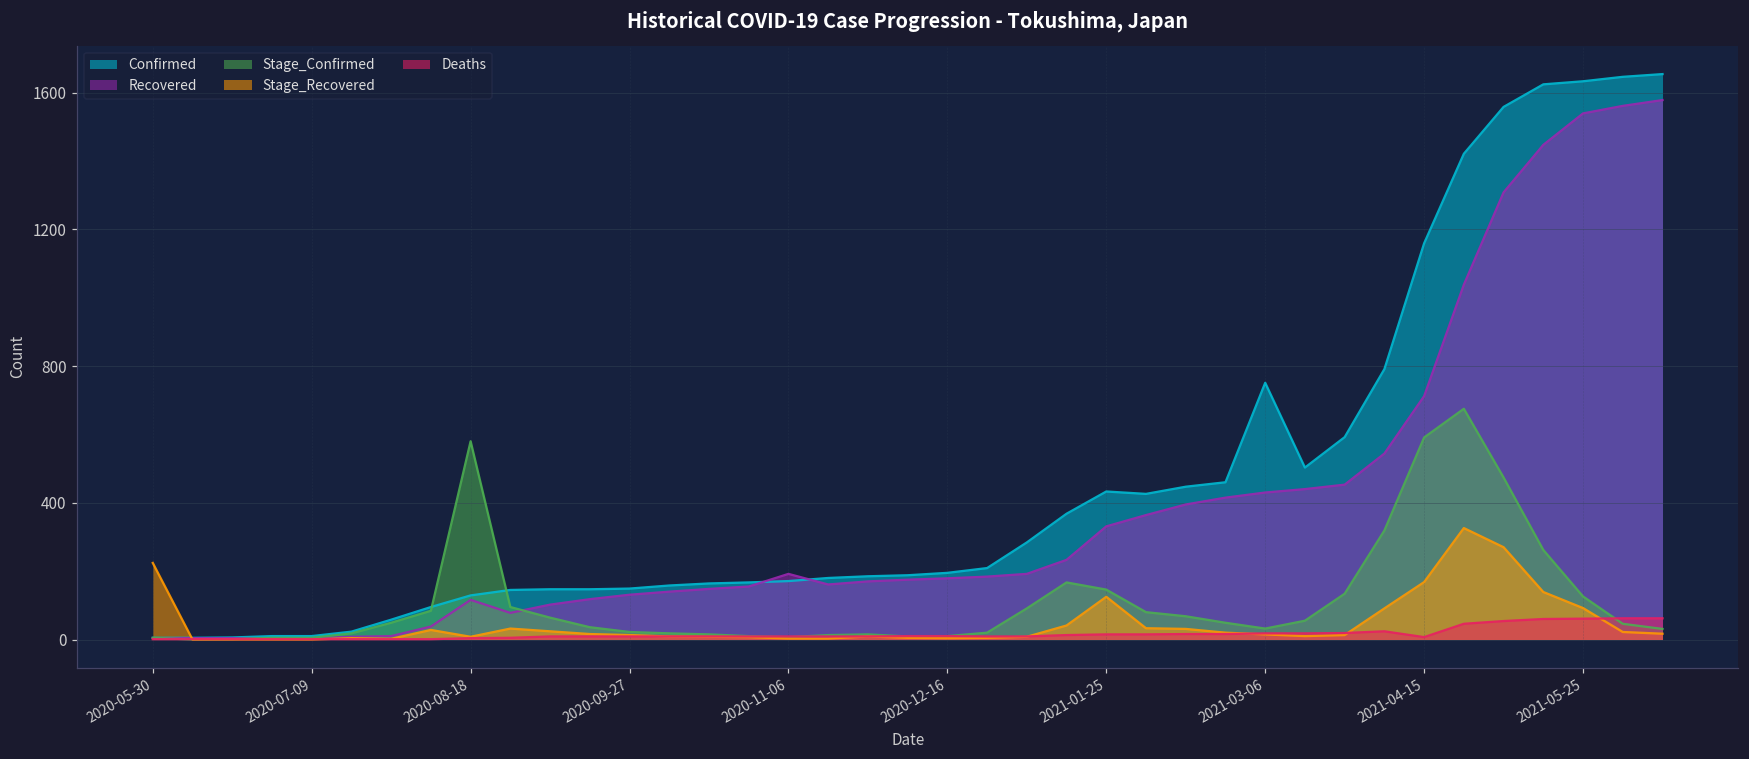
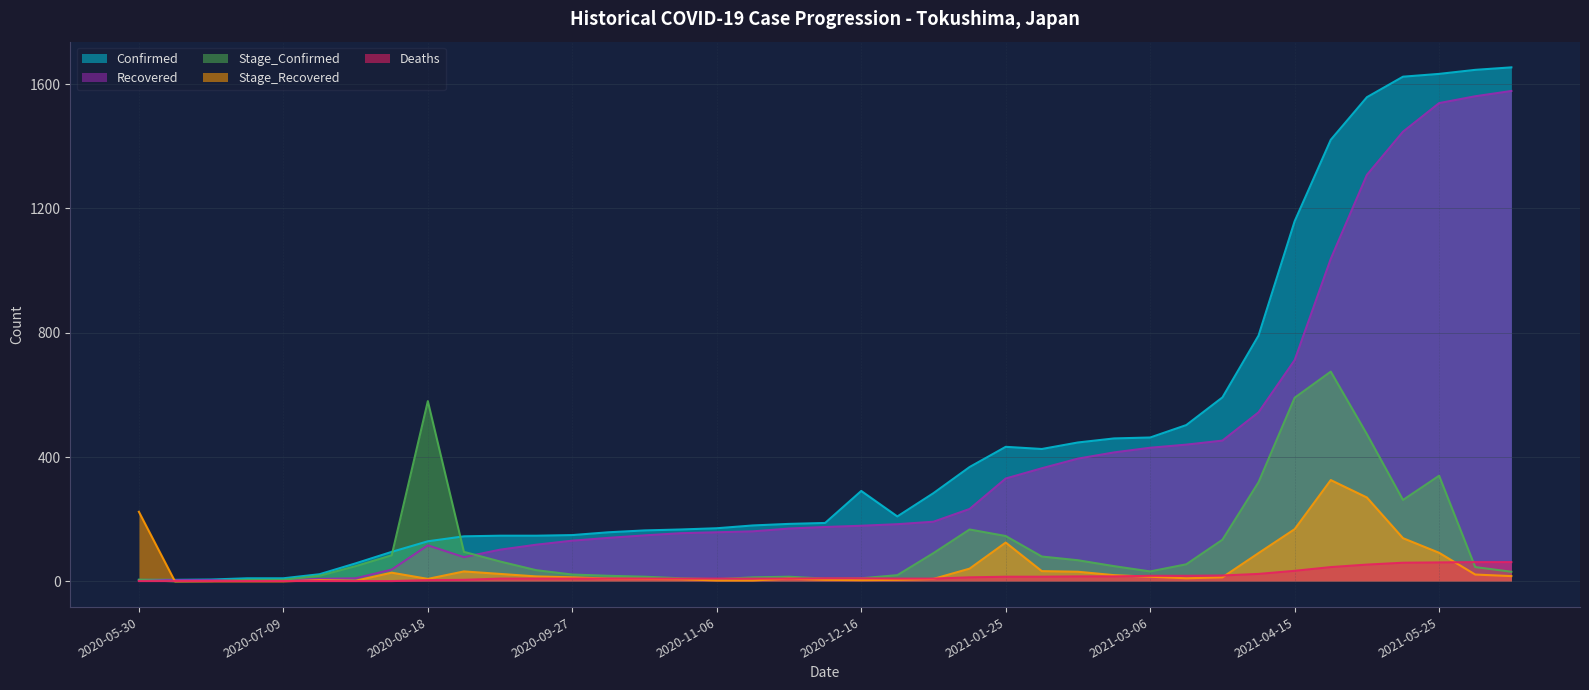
  {
    "Confirmed": {
      "2020-08-18": 130,
      "2020-09-27": 150,
      "2020-11-06": 170,
-     "2020-12-16": 200,
+     "2020-12-16": 290,
      "2021-01-25": 430,
-     "2021-03-06": 750,
+     "2021-03-06": 460,
      "2021-04-15": 1160,
      "2021-05-25": 1630
    },
    "Recovered": {
      "2020-08-18": 120,
      "2020-09-27": 130,
-     "2020-11-06": 190,
+     "2020-11-06": 160,
      "2020-12-16": 180,
      "2021-01-25": 330,
      "2021-03-06": 430,
      "2021-04-15": 710,
      "2021-05-25": 1540
    },
    "Stage_Confirmed": {
      "2020-08-18": 580,
      "2020-09-27": 20,
      "2021-01-25": 150,
      "2021-03-06": 30,
      "2021-04-15": 590,
-     "2021-05-25": 130
+     "2021-05-25": 340
    },
    "Stage_Recovered": {
      "2020-05-30": 220,
      "2021-01-25": 130,
      "2021-04-15": 170,
      "2021-05-25": 90
    },
    "Deaths": {
      "2021-01-25": 20,
-     "2021-04-15": 10,
+     "2021-04-15": 30,
      "2021-05-25": 60
    }
  }
